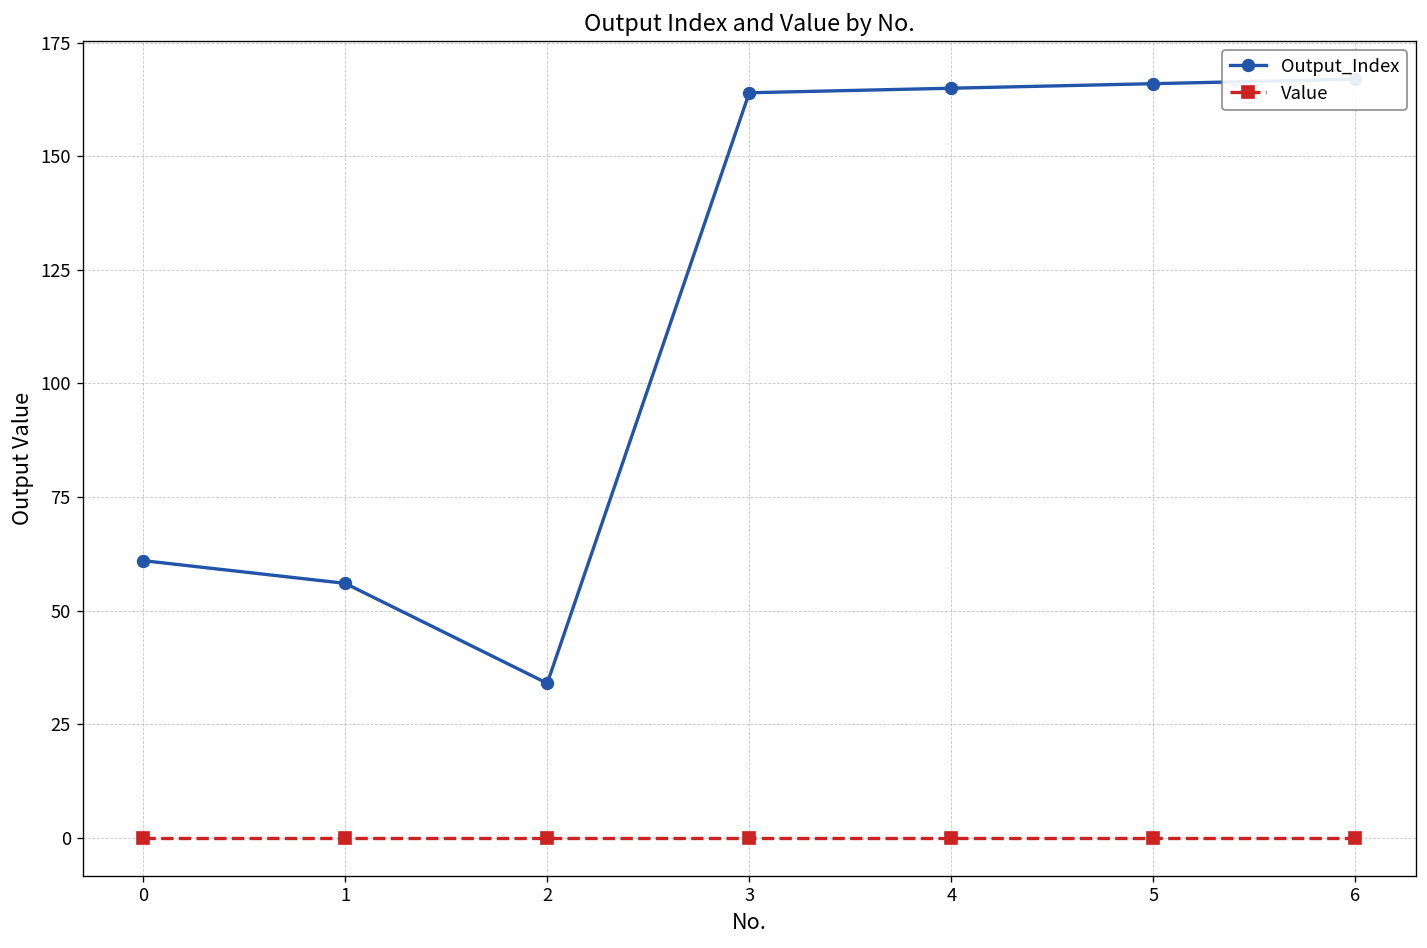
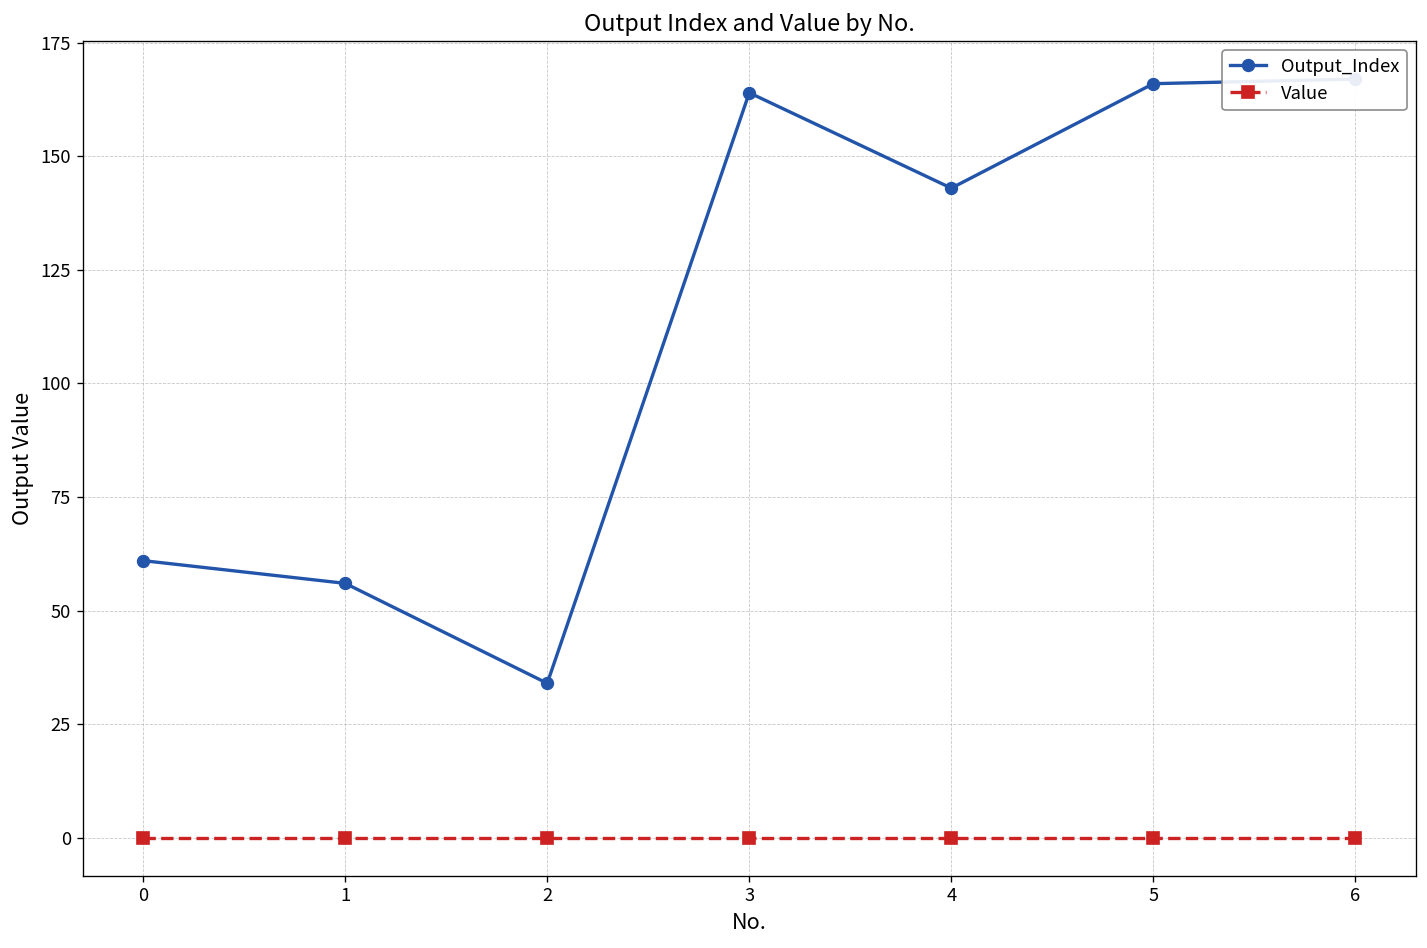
  {
    "Output_Index": {
      "0": 61,
      "1": 56,
      "2": 34,
      "3": 164,
-     "4": 165,
+     "4": 143,
      "5": 166
    },
    "Value": {
      "0": 0,
      "1": 0,
      "2": 0,
      "3": 0,
      "4": 0,
      "5": 0,
      "6": 0
    }
  }
